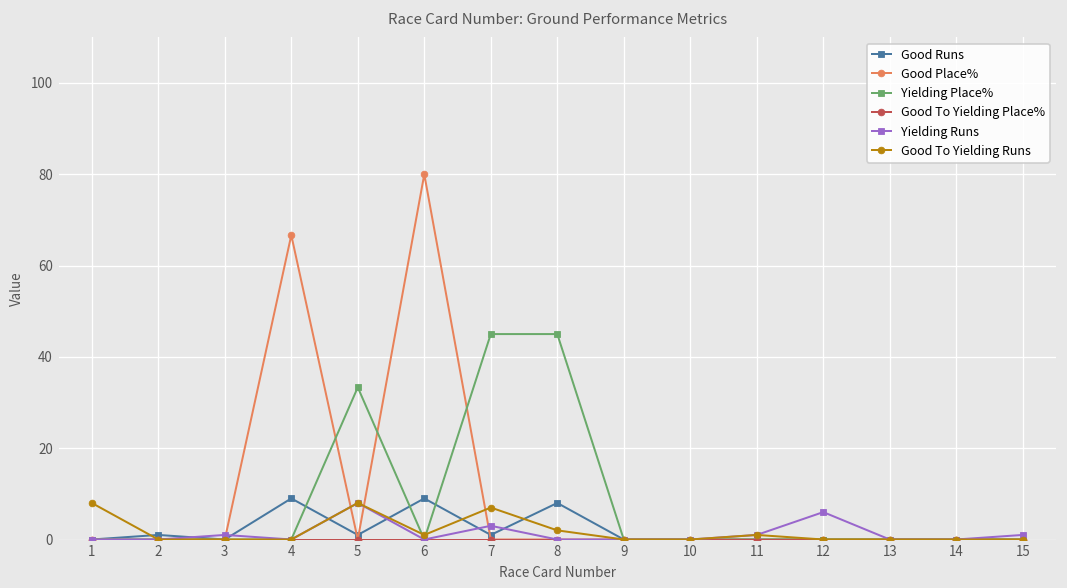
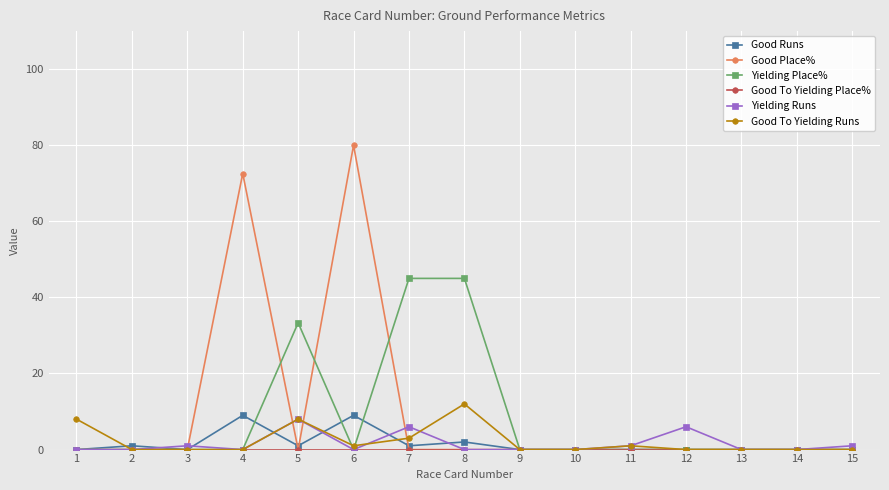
  {
    "Good Runs": {
      "2": 1,
      "4": 9,
      "5": 1,
      "6": 9,
      "7": 1,
-     "8": 8
+     "8": 2
    },
    "Good Place%": {
-     "4": 67,
+     "4": 73,
      "6": 80
    },
    "Yielding Place%": {
      "5": 33,
      "7": 45,
      "8": 45
    },
    "Yielding Runs": {
      "3": 1,
-     "7": 3,
+     "7": 6,
      "12": 6,
      "15": 1
    },
    "Good To Yielding Runs": {
      "1": 8,
      "6": 1,
-     "7": 7,
-     "8": 2
+     "7": 3,
+     "8": 12
    }
  }
